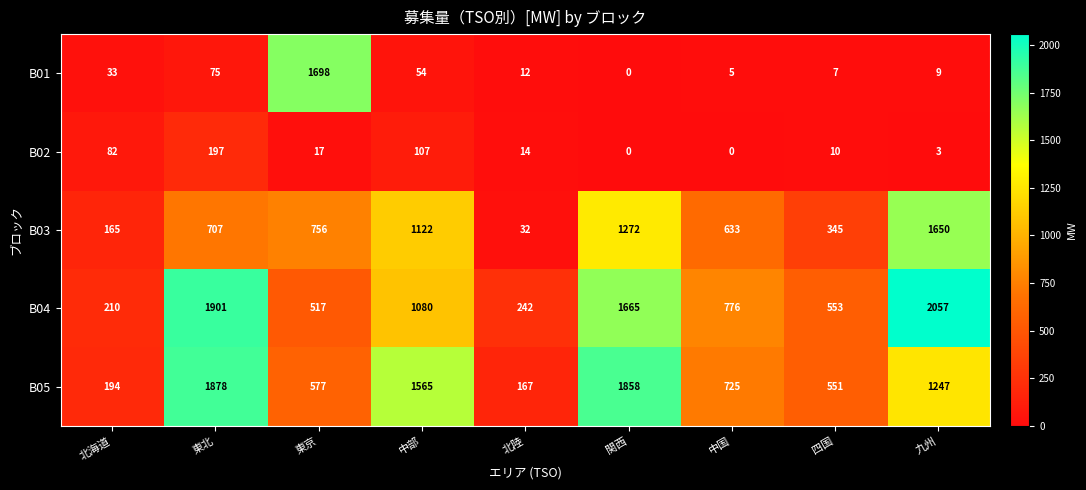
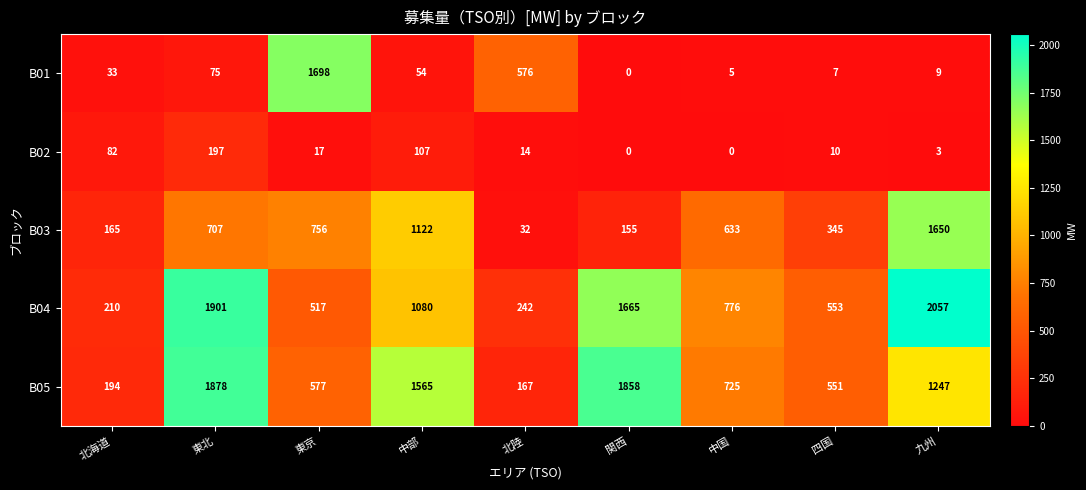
  {
    "B01": {
      "北海道": 33,
      "東北": 75,
      "東京": 1698,
      "中部": 54,
-     "北陸": 12,
+     "北陸": 576,
      "関西": 0,
      "中国": 5,
      "四国": 7,
      "九州": 9
    },
    "B02": {
      "北海道": 82,
      "東北": 197,
      "東京": 17,
      "中部": 107,
      "北陸": 14,
      "関西": 0,
      "中国": 0,
      "四国": 10,
      "九州": 3
    },
    "B03": {
      "北海道": 165,
      "東北": 707,
      "東京": 756,
      "中部": 1122,
      "北陸": 32,
-     "関西": 1272,
+     "関西": 155,
      "中国": 633,
      "四国": 345,
      "九州": 1650
    },
    "B04": {
      "北海道": 210,
      "東北": 1901,
      "東京": 517,
      "中部": 1080,
      "北陸": 242,
      "関西": 1665,
      "中国": 776,
      "四国": 553,
      "九州": 2057
    },
    "B05": {
      "北海道": 194,
      "東北": 1878,
      "東京": 577,
      "中部": 1565,
      "北陸": 167,
      "関西": 1858,
      "中国": 725,
      "四国": 551,
      "九州": 1247
    }
  }
